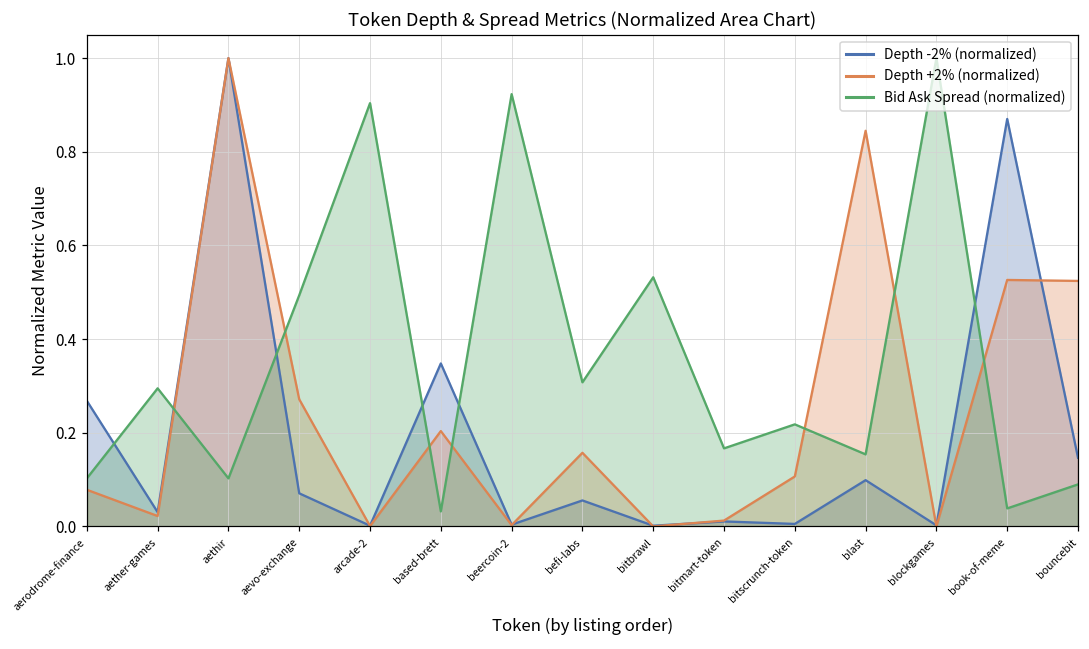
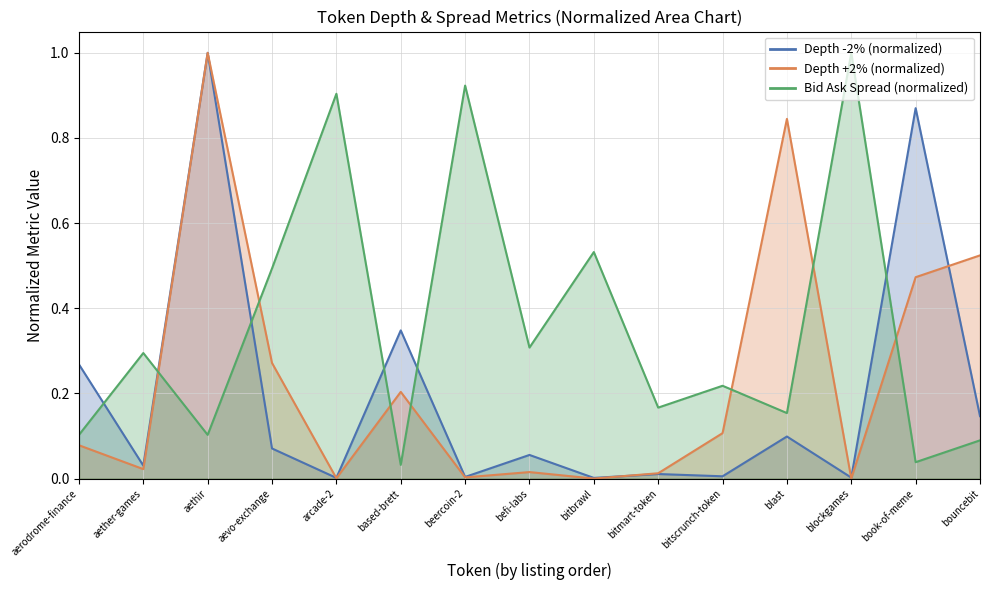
  {
    "Depth +2% (normalized)": {
      "aerodrome-finance": 0.08,
      "aether-games": 0.02,
      "aevo-exchange": 0.27,
      "based-brett": 0.20,
-     "befi-labs": 0.16,
+     "befi-labs": 0.02,
      "bitscrunch-token": 0.11,
      "blast": 0.84,
-     "book-of-meme": 0.53,
+     "book-of-meme": 0.47,
      "bouncebit": 0.52
    }
  }
